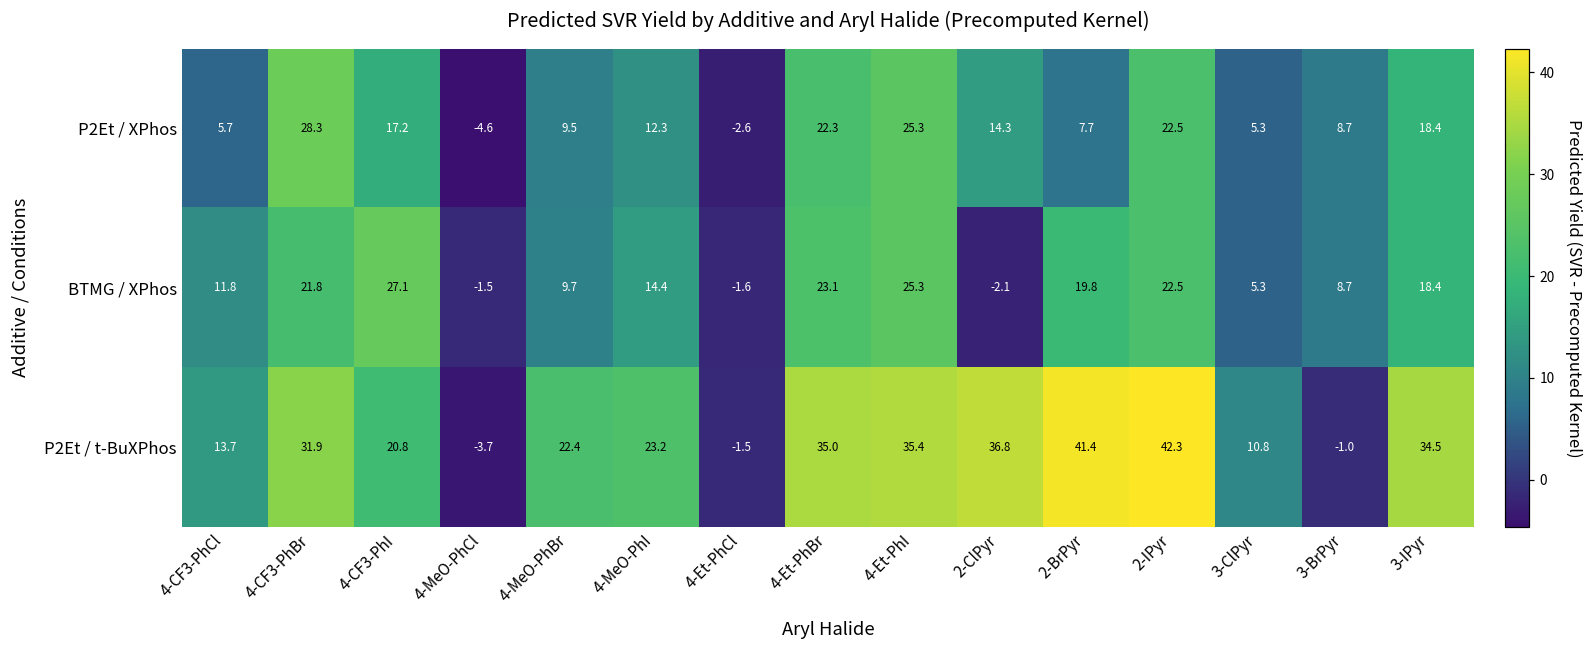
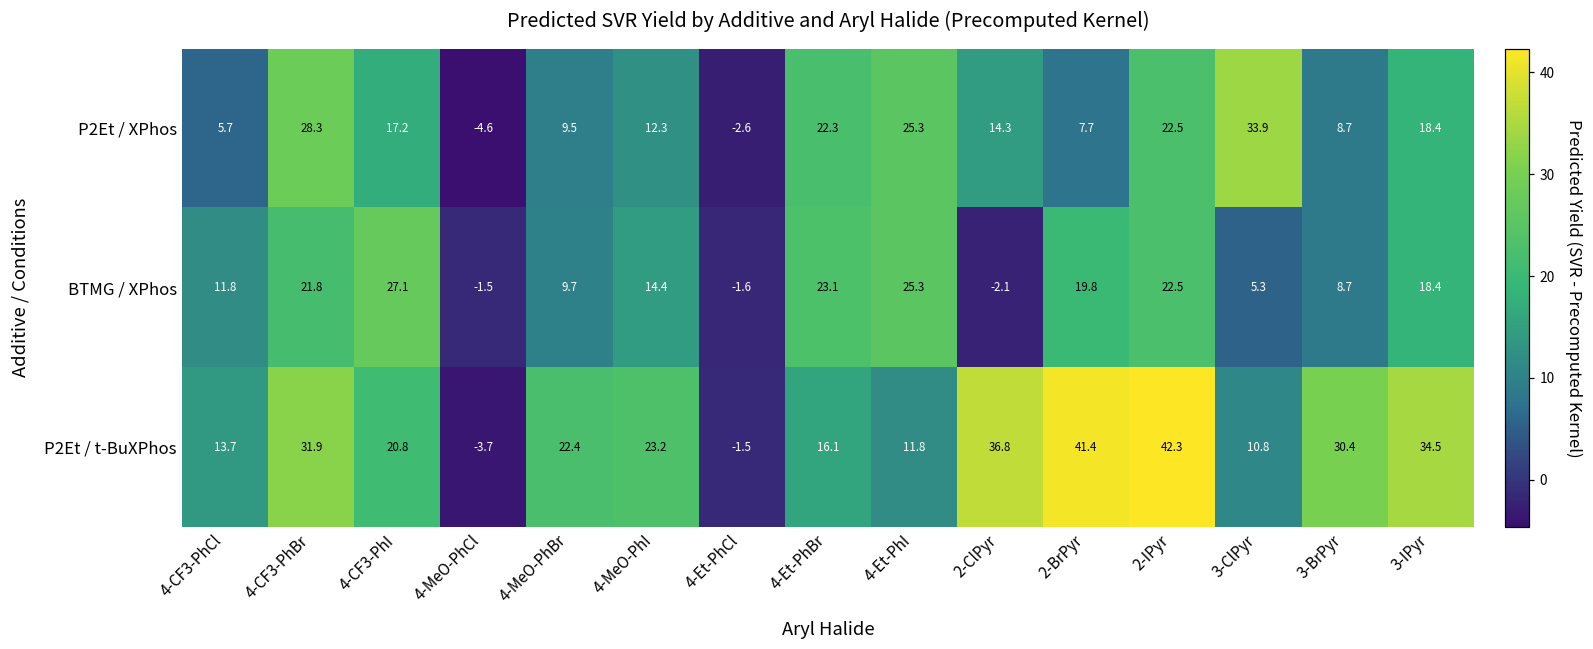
  {
    "P2Et / XPhos": {
      "4-CF3-PhCl": 5.7,
      "4-CF3-PhBr": 28.3,
      "4-CF3-PhI": 17.2,
      "4-MeO-PhCl": -4.6,
      "4-MeO-PhBr": 9.5,
      "4-MeO-PhI": 12.3,
      "4-Et-PhCl": -2.6,
      "4-Et-PhBr": 22.3,
      "4-Et-PhI": 25.3,
      "2-ClPyr": 14.3,
      "2-BrPyr": 7.7,
      "2-IPyr": 22.5,
-     "3-ClPyr": 5.3,
+     "3-ClPyr": 33.9,
      "3-BrPyr": 8.7,
      "3-IPyr": 18.4
    },
    "BTMG / XPhos": {
      "4-CF3-PhCl": 11.8,
      "4-CF3-PhBr": 21.8,
      "4-CF3-PhI": 27.1,
      "4-MeO-PhCl": -1.5,
      "4-MeO-PhBr": 9.7,
      "4-MeO-PhI": 14.4,
      "4-Et-PhCl": -1.6,
      "4-Et-PhBr": 23.1,
      "4-Et-PhI": 25.3,
      "2-ClPyr": -2.1,
      "2-BrPyr": 19.8,
      "2-IPyr": 22.5,
      "3-ClPyr": 5.3,
      "3-BrPyr": 8.7,
      "3-IPyr": 18.4
    },
    "P2Et / t-BuXPhos": {
      "4-CF3-PhCl": 13.7,
      "4-CF3-PhBr": 31.9,
      "4-CF3-PhI": 20.8,
      "4-MeO-PhCl": -3.7,
      "4-MeO-PhBr": 22.4,
      "4-MeO-PhI": 23.2,
      "4-Et-PhCl": -1.5,
-     "4-Et-PhBr": 35.0,
-     "4-Et-PhI": 35.4,
+     "4-Et-PhBr": 16.1,
+     "4-Et-PhI": 11.8,
      "2-ClPyr": 36.8,
      "2-BrPyr": 41.4,
      "2-IPyr": 42.3,
      "3-ClPyr": 10.8,
-     "3-BrPyr": -1.0,
+     "3-BrPyr": 30.4,
      "3-IPyr": 34.5
    }
  }
